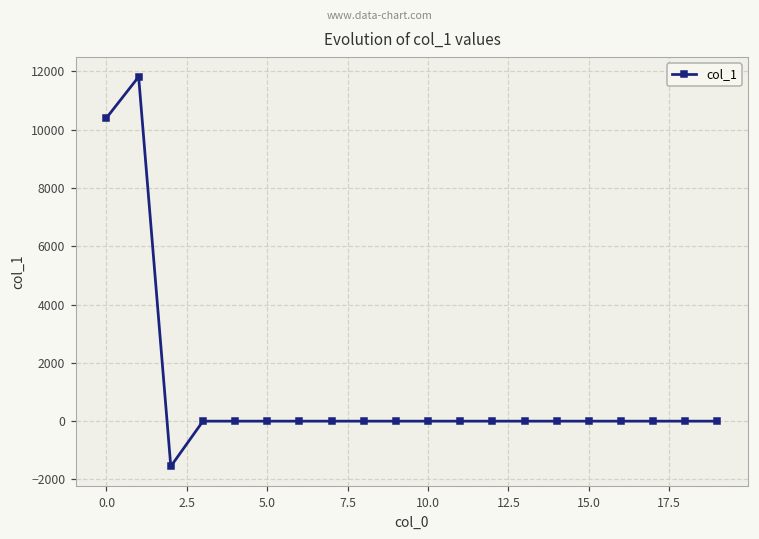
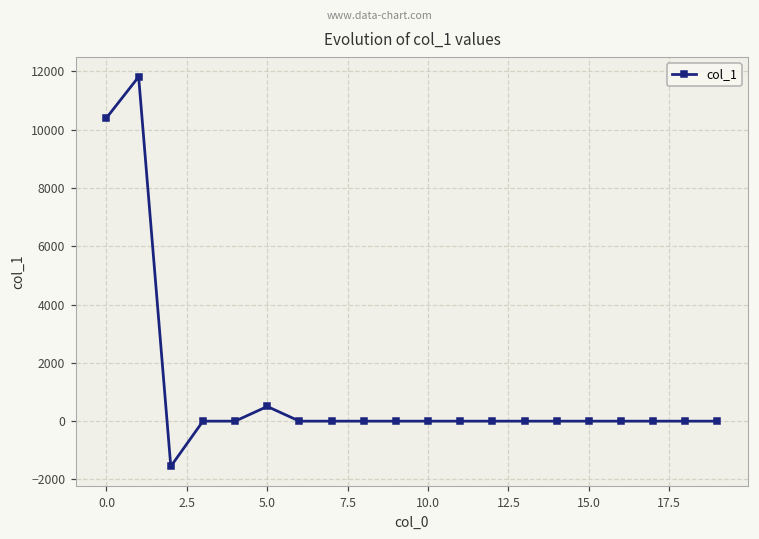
  {
    "0.0": 10400,
-   "5.0": 0,
+   "5.0": 500,
    "10.0": 0,
    "15.0": 0
  }
